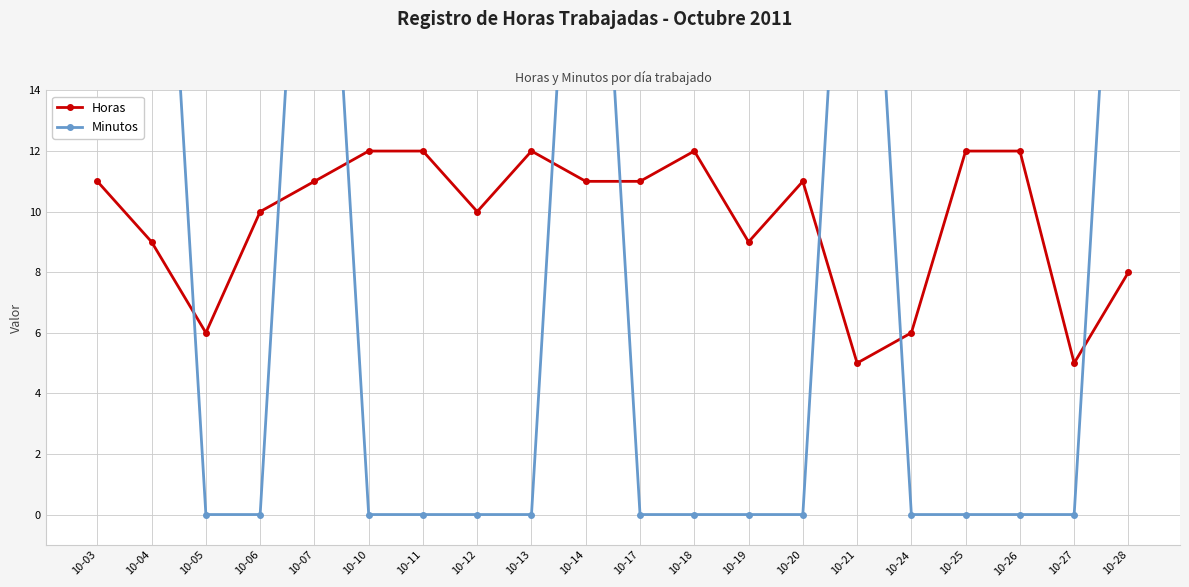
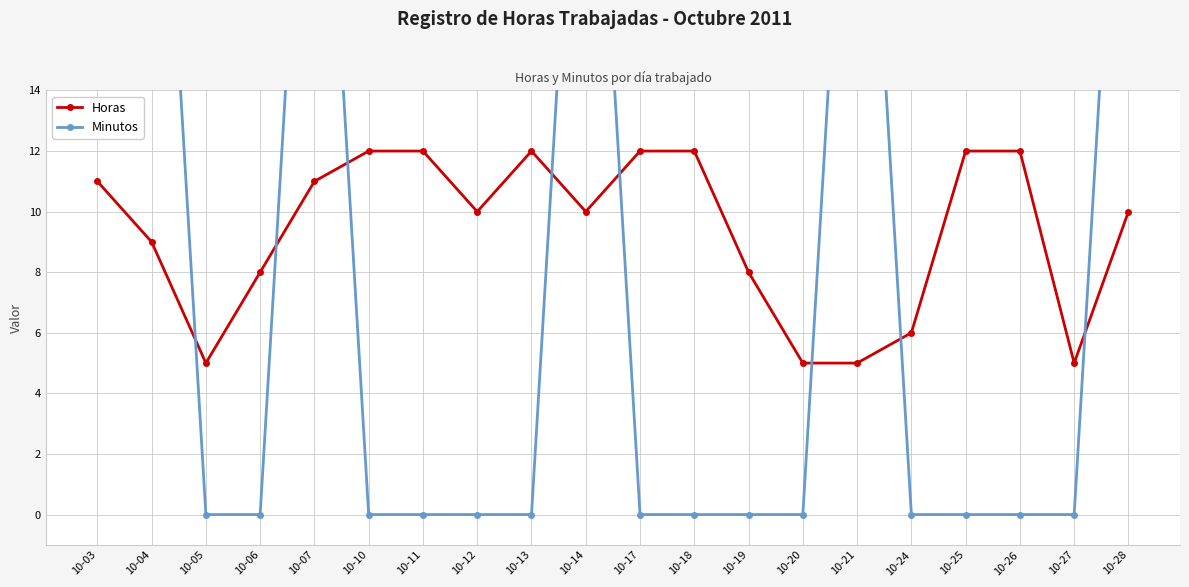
  {
    "Horas": {
      "10-03": 11,
      "10-04": 9,
-     "10-05": 6,
-     "10-06": 10,
+     "10-05": 5,
+     "10-06": 8,
      "10-07": 11,
      "10-10": 12,
      "10-11": 12,
      "10-12": 10,
      "10-13": 12,
-     "10-14": 11,
-     "10-17": 11,
+     "10-14": 10,
+     "10-17": 12,
      "10-18": 12,
-     "10-19": 9,
-     "10-20": 11,
+     "10-19": 8,
+     "10-20": 5,
      "10-21": 5,
      "10-24": 6,
      "10-25": 12,
      "10-26": 12,
      "10-27": 5,
-     "10-28": 8
+     "10-28": 10
    },
    "Minutos": {
      "10-05": 0,
      "10-06": 0,
      "10-10": 0,
      "10-11": 0,
      "10-12": 0,
      "10-13": 0,
      "10-17": 0,
      "10-18": 0,
      "10-19": 0,
      "10-20": 0,
      "10-24": 0,
      "10-25": 0,
      "10-26": 0,
      "10-27": 0
    }
  }
